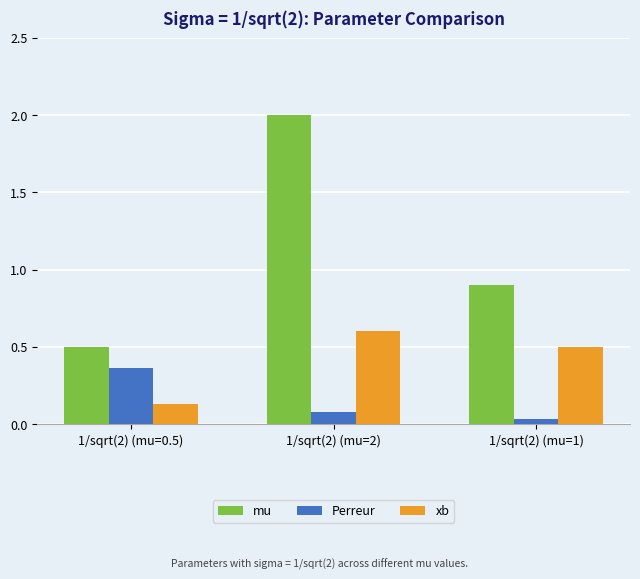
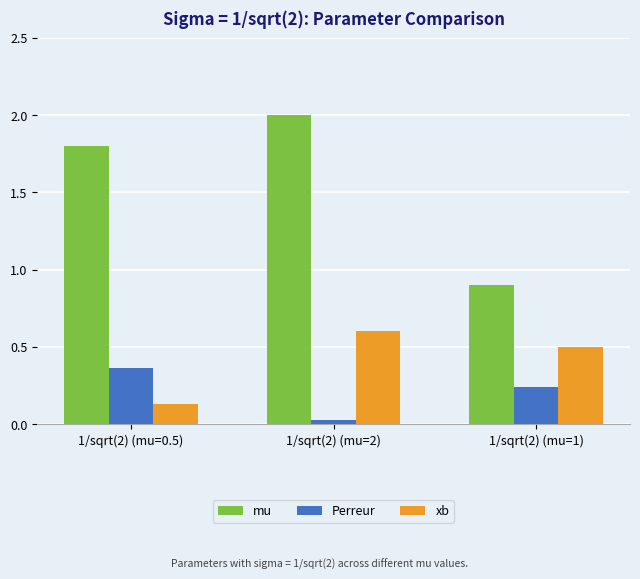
  {
    "mu": {
-     "1/sqrt(2) (mu=0.5)": 0.5,
+     "1/sqrt(2) (mu=0.5)": 1.8,
      "1/sqrt(2) (mu=2)": 2.0,
      "1/sqrt(2) (mu=1)": 0.9
    },
    "Perreur": {
      "1/sqrt(2) (mu=0.5)": 0.36,
-     "1/sqrt(2) (mu=2)": 0.08,
-     "1/sqrt(2) (mu=1)": 0.03
+     "1/sqrt(2) (mu=2)": 0.03,
+     "1/sqrt(2) (mu=1)": 0.24
    },
    "xb": {
      "1/sqrt(2) (mu=0.5)": 0.13,
      "1/sqrt(2) (mu=2)": 0.60,
      "1/sqrt(2) (mu=1)": 0.50
    }
  }
